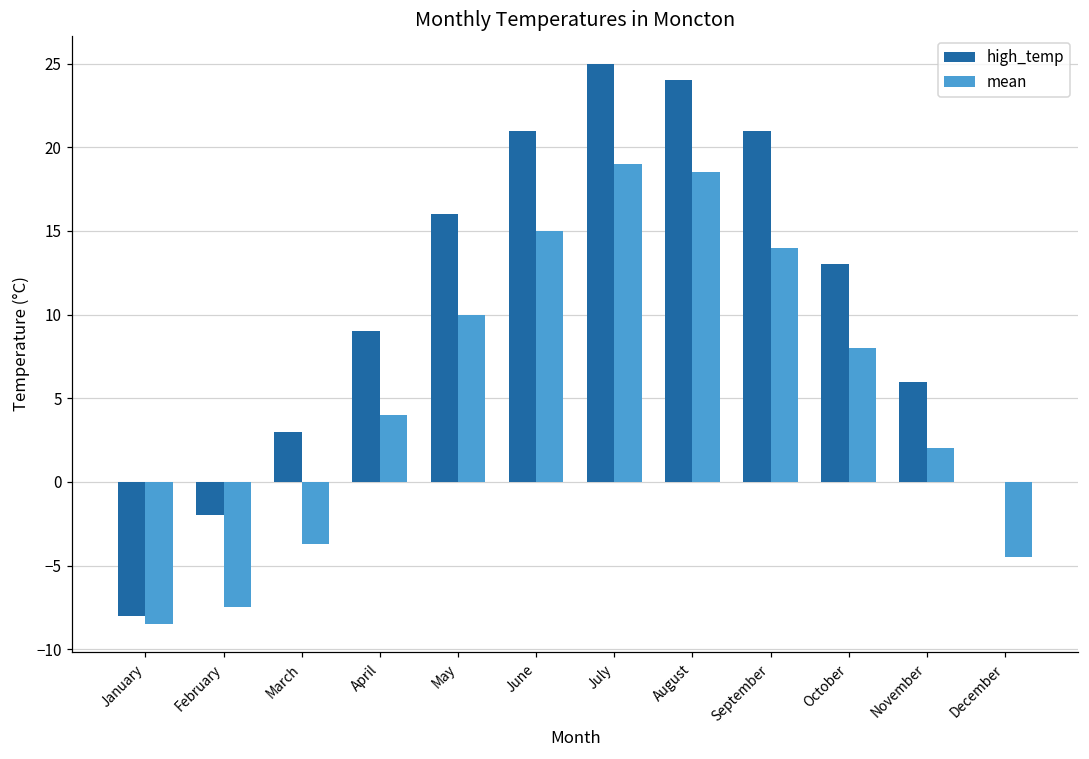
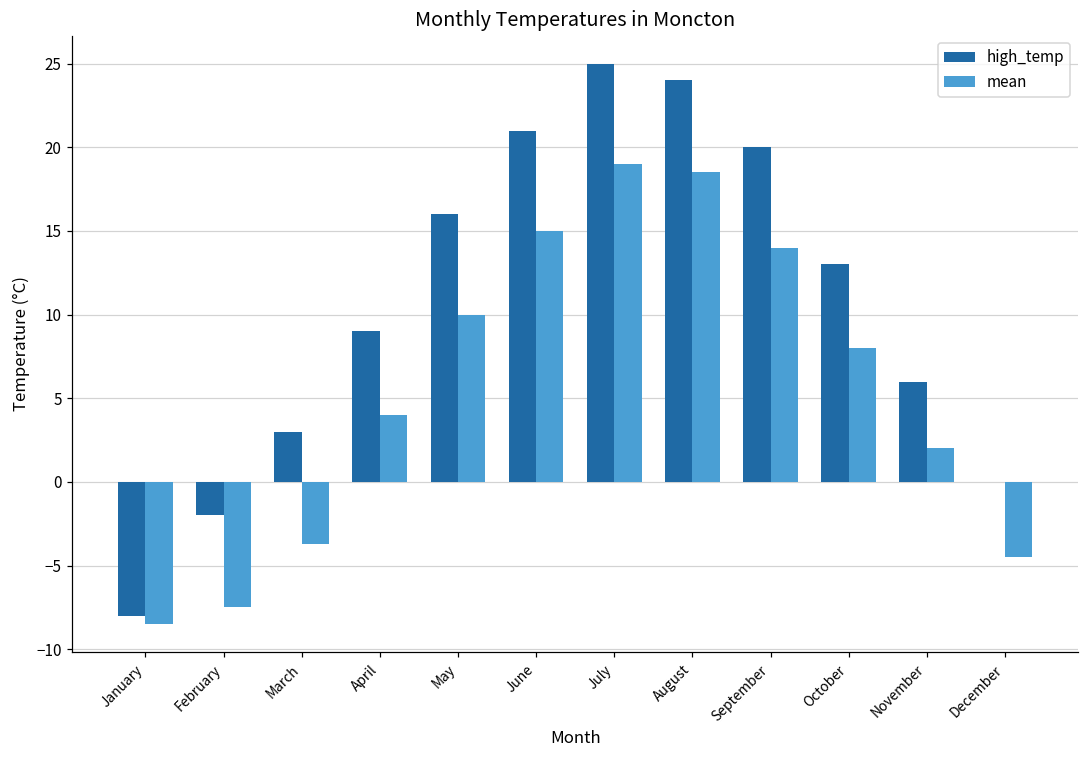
  {
    "high_temp": {
      "January": -8,
      "February": -2,
      "March": 3,
      "April": 9,
      "May": 16,
      "June": 21,
      "July": 25,
      "August": 24,
-     "September": 21,
+     "September": 20,
      "October": 13,
      "November": 6,
      "December": 0
    },
    "mean": {
      "January": -8.5,
      "February": -7.5,
      "March": -3.7,
      "April": 4,
      "May": 10,
      "June": 15,
      "July": 19,
      "August": 18.5,
      "September": 14,
      "October": 8,
      "November": 2,
      "December": -4.5
    }
  }
